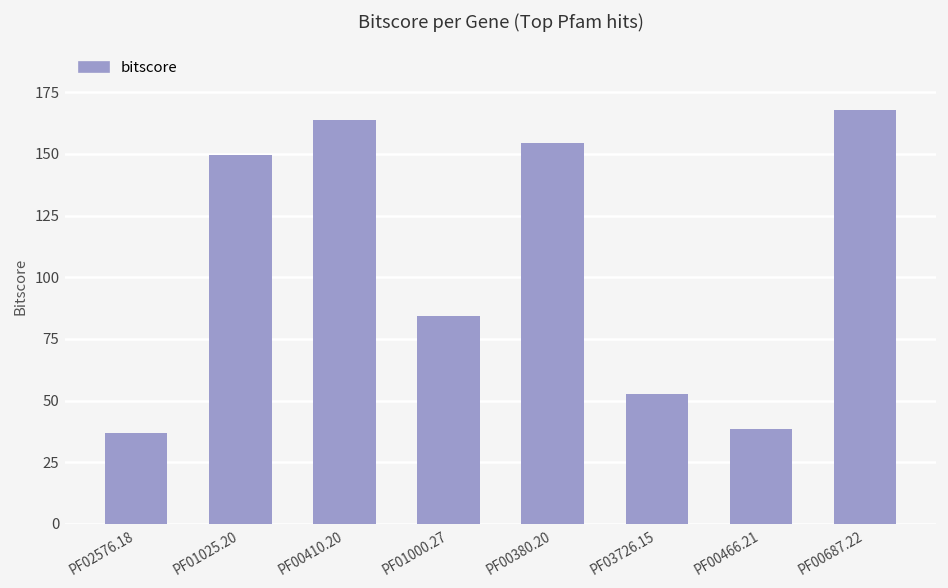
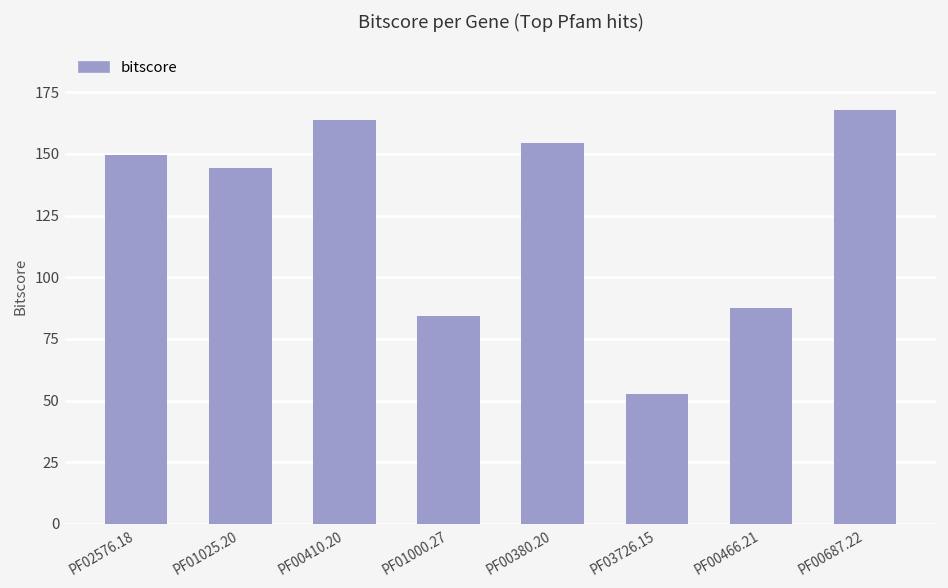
  {
-   "PF02576.18": 37,
-   "PF01025.20": 150,
+   "PF02576.18": 150,
+   "PF01025.20": 144,
    "PF00410.20": 164,
    "PF01000.27": 84,
    "PF00380.20": 154,
    "PF03726.15": 53,
-   "PF00466.21": 39,
+   "PF00466.21": 88,
    "PF00687.22": 168
  }
